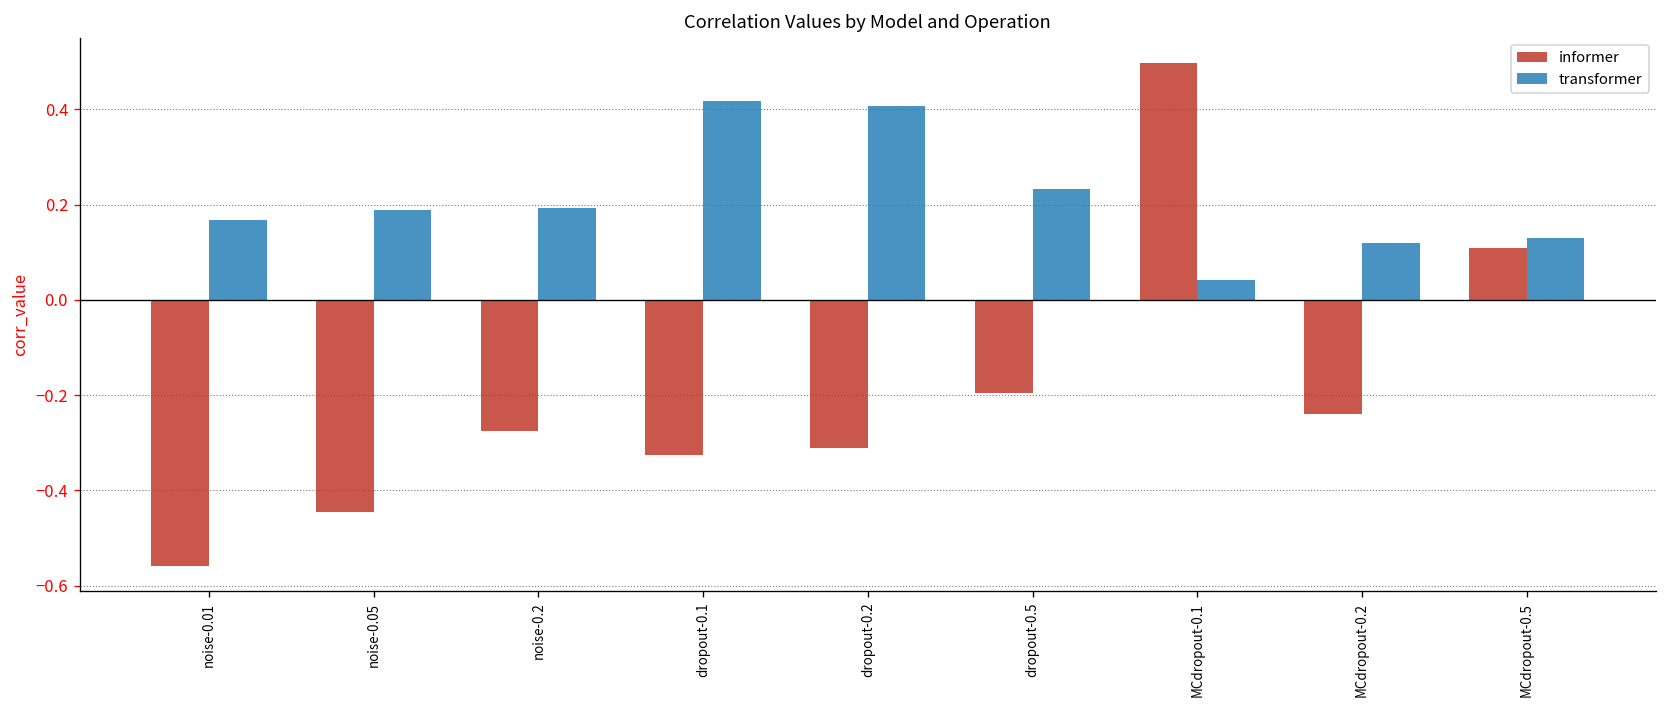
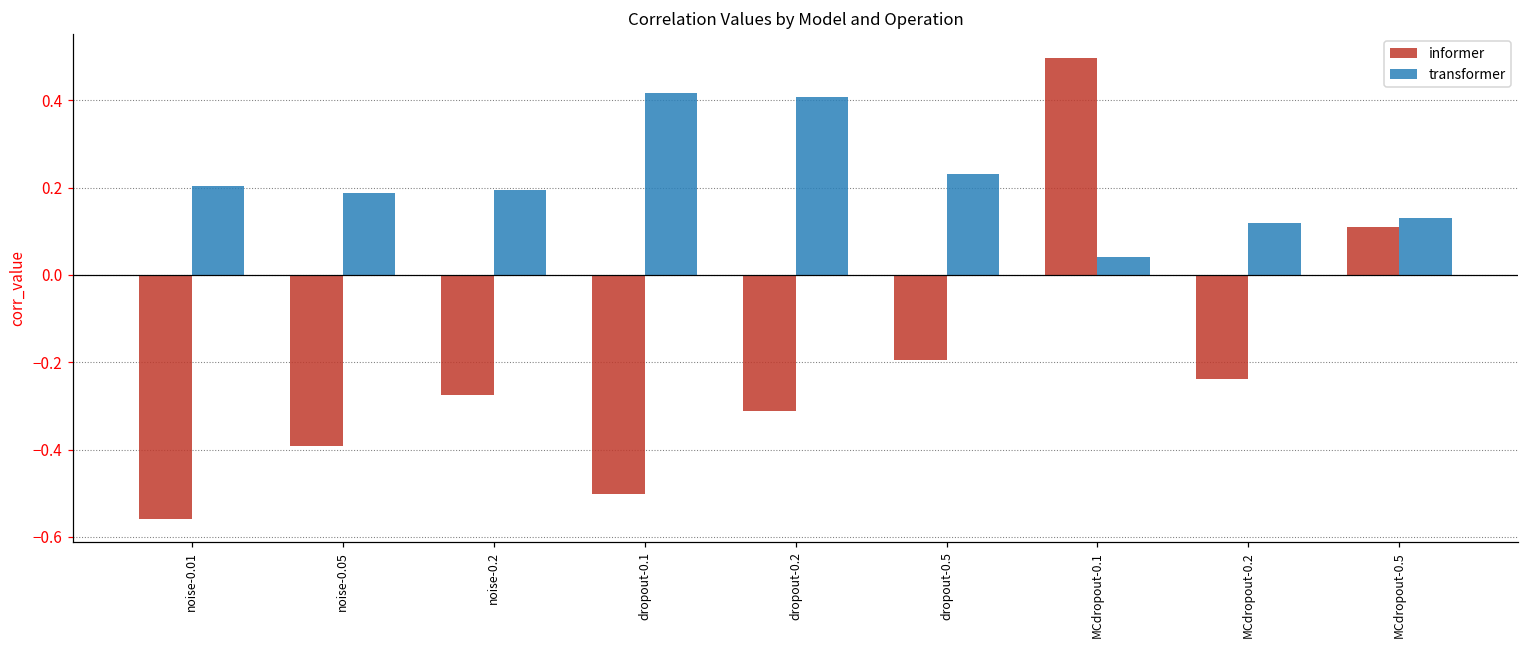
  {
    "informer": {
      "noise-0.01": -0.56,
-     "noise-0.05": -0.45,
+     "noise-0.05": -0.39,
      "noise-0.2": -0.28,
-     "dropout-0.1": -0.33,
+     "dropout-0.1": -0.50,
      "dropout-0.2": -0.31,
      "dropout-0.5": -0.20,
      "MCdropout-0.1": 0.50,
      "MCdropout-0.2": -0.24,
      "MCdropout-0.5": 0.11
    },
    "transformer": {
-     "noise-0.01": 0.17,
+     "noise-0.01": 0.20,
      "noise-0.05": 0.19,
      "noise-0.2": 0.19,
      "dropout-0.1": 0.42,
      "dropout-0.2": 0.41,
      "dropout-0.5": 0.23,
      "MCdropout-0.1": 0.04,
      "MCdropout-0.2": 0.12,
      "MCdropout-0.5": 0.13
    }
  }
